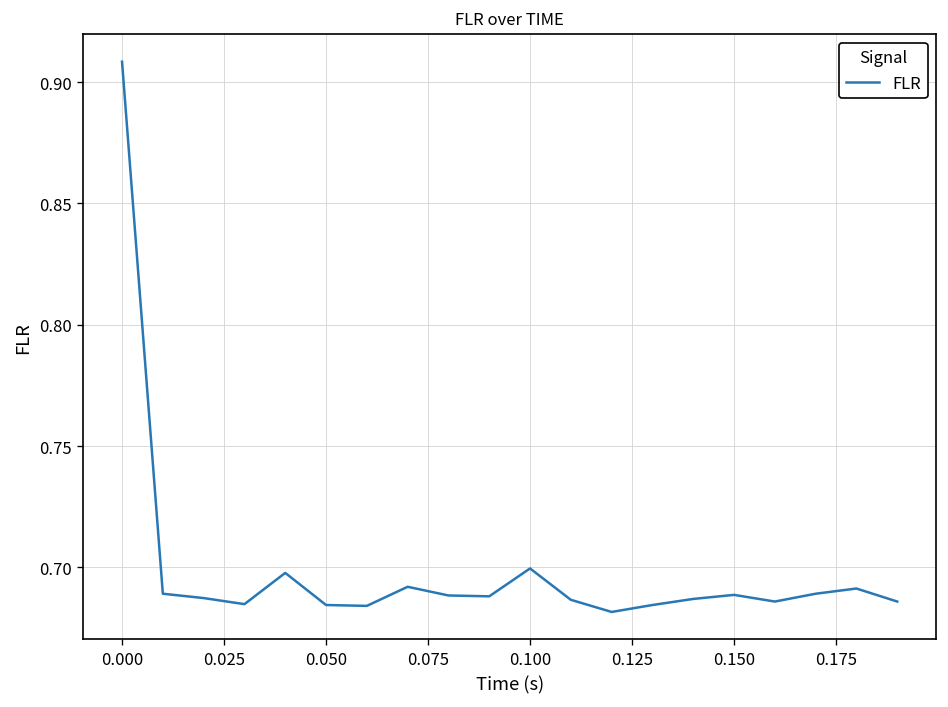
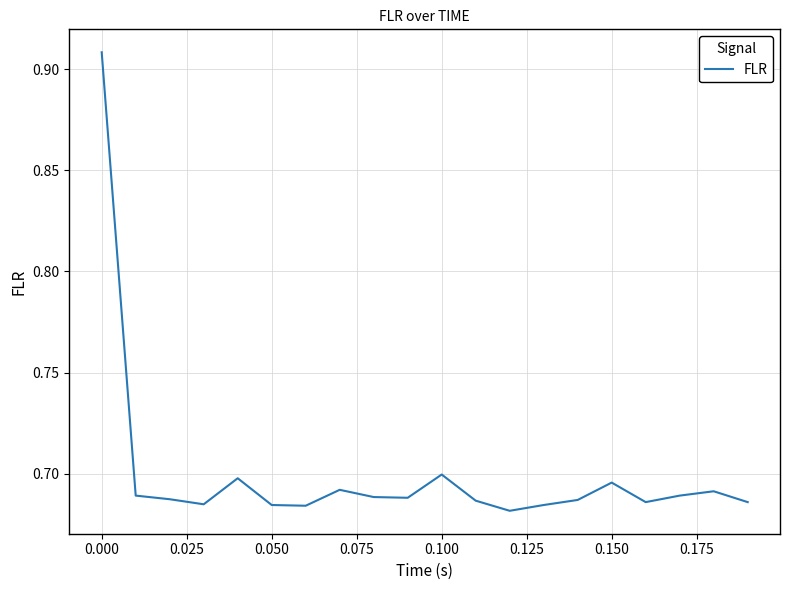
  {
    "0.000": 0.908,
    "0.050": 0.685,
    "0.100": 0.700,
-   "0.150": 0.689
+   "0.150": 0.696
  }
